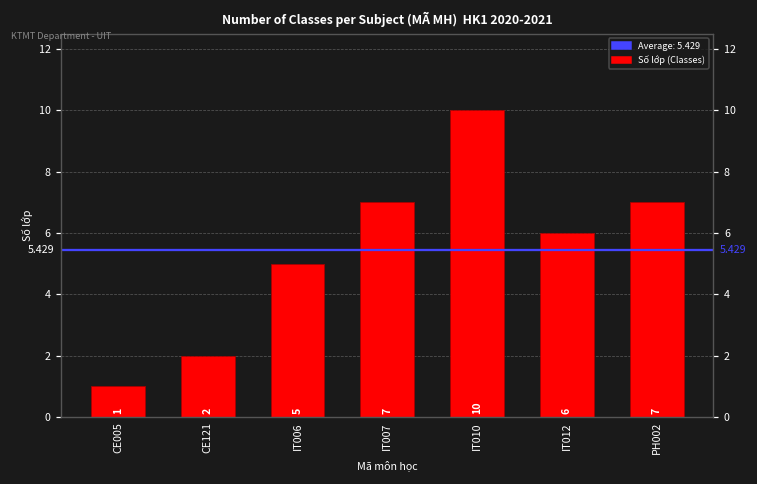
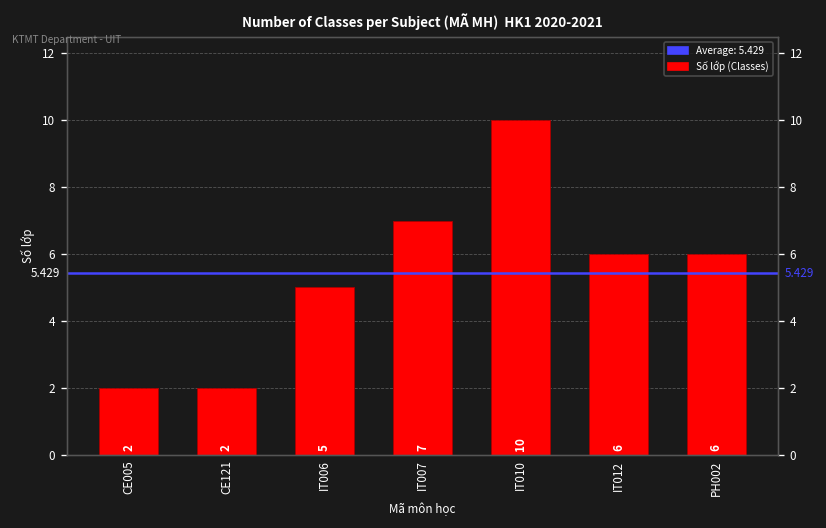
  {
-   "CE005": 1,
+   "CE005": 2,
    "CE121": 2,
    "IT006": 5,
    "IT007": 7,
    "IT010": 10,
    "IT012": 6,
-   "PH002": 7
+   "PH002": 6
  }
